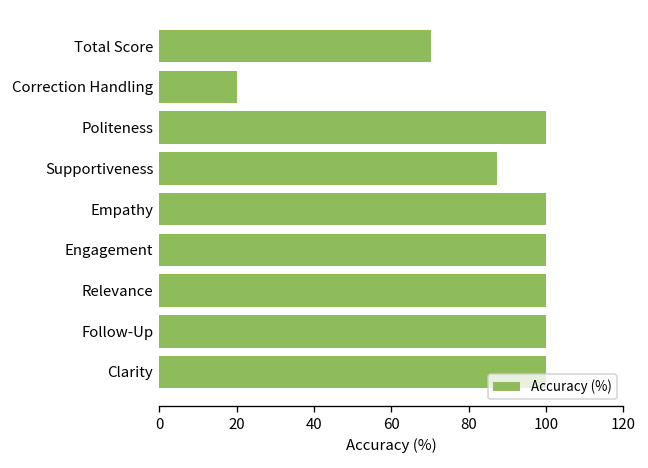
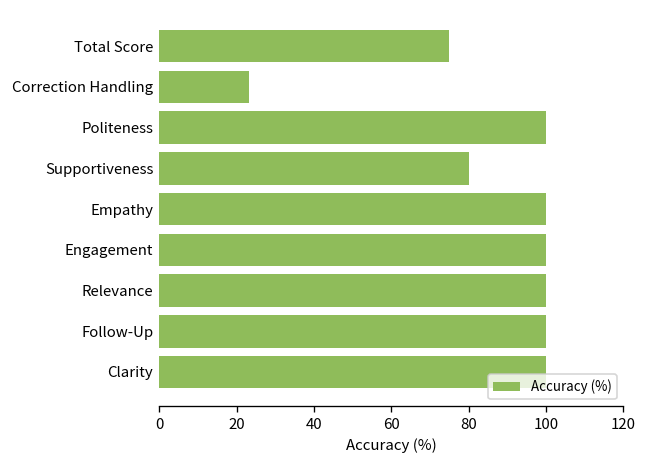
  {
-   "Total Score": 70,
-   "Correction Handling": 20,
+   "Total Score": 75,
+   "Correction Handling": 23,
    "Politeness": 100,
-   "Supportiveness": 87,
+   "Supportiveness": 80,
    "Empathy": 100,
    "Engagement": 100,
    "Relevance": 100,
    "Follow-Up": 100,
    "Clarity": 100
  }
